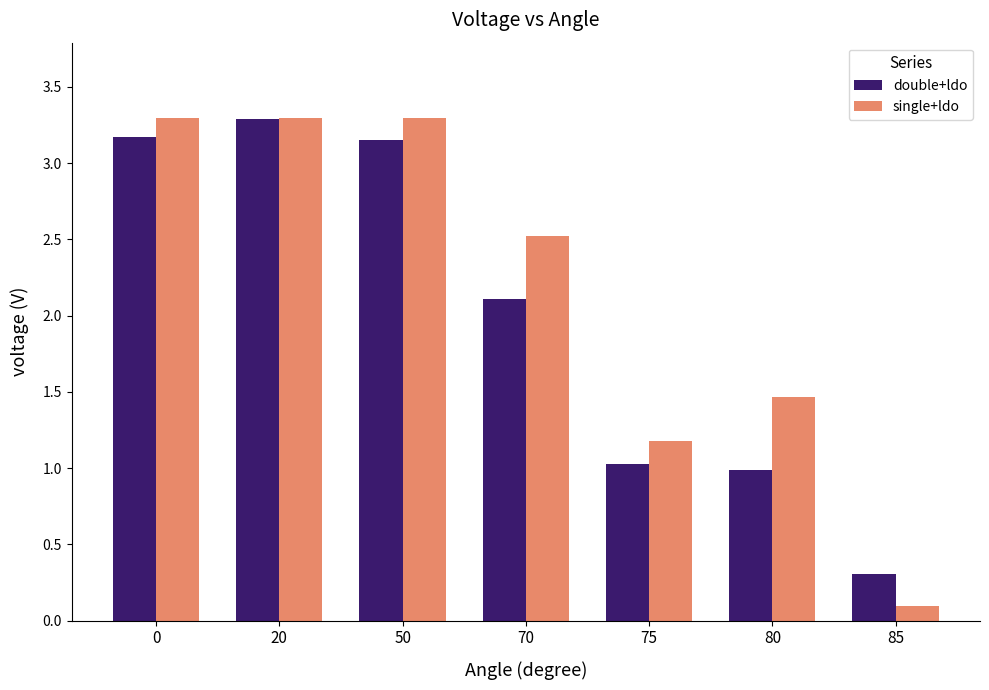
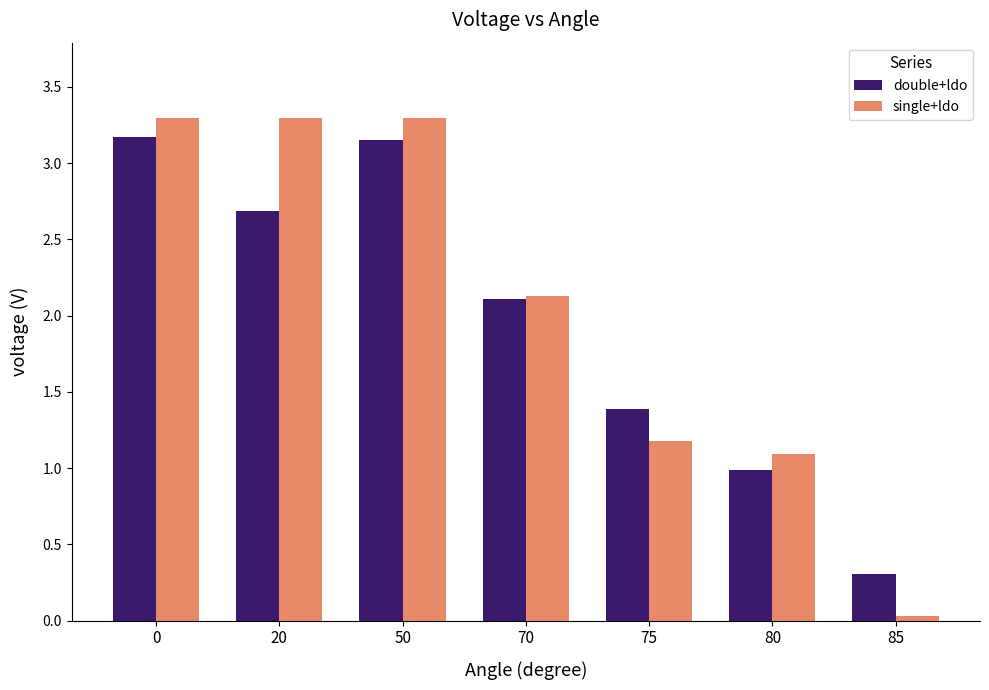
  {
    "double+ldo": {
      "0": 3.17,
-     "20": 3.29,
+     "20": 2.69,
      "50": 3.15,
      "70": 2.11,
-     "75": 1.03,
+     "75": 1.39,
      "80": 0.99,
      "85": 0.31
    },
    "single+ldo": {
      "0": 3.30,
      "20": 3.30,
      "50": 3.30,
-     "70": 2.52,
+     "70": 2.13,
      "75": 1.18,
-     "80": 1.47,
-     "85": 0.10
+     "80": 1.09,
+     "85": 0.03
    }
  }
